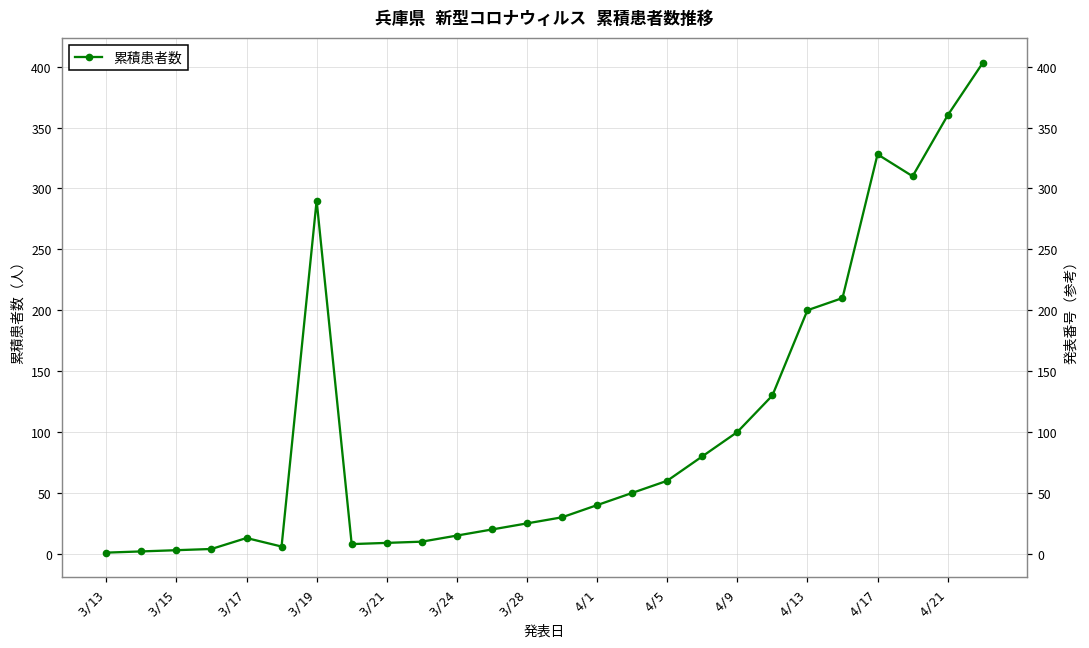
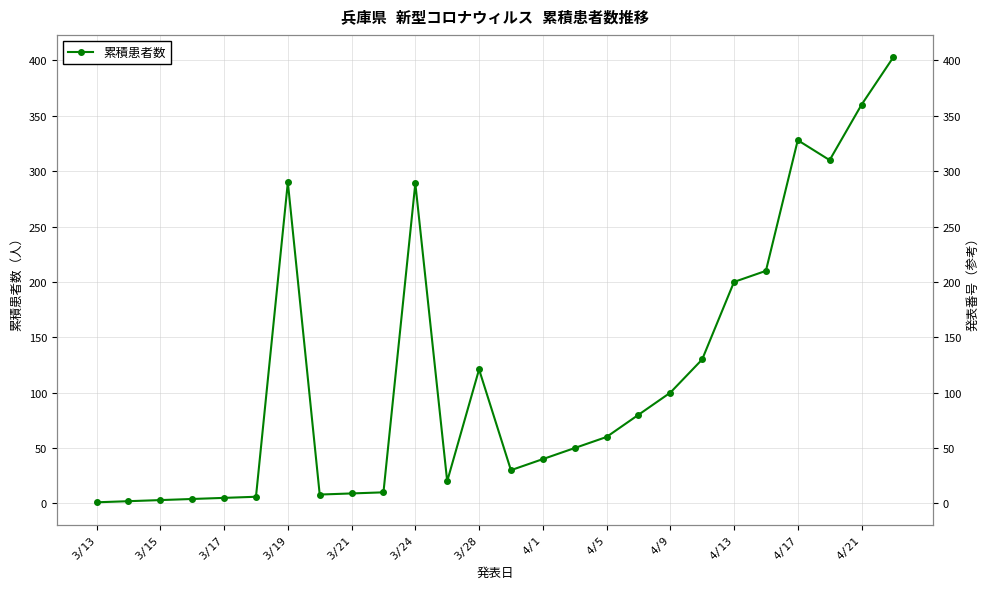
  {
    "3/13": 1,
    "3/15": 3,
-   "3/17": 13,
+   "3/17": 5,
    "3/19": 290,
    "3/21": 9,
-   "3/24": 15,
-   "3/28": 25,
+   "3/24": 289,
+   "3/28": 121,
    "4/1": 40,
    "4/5": 60,
    "4/9": 100,
    "4/13": 200,
    "4/17": 328,
    "4/21": 360
  }
